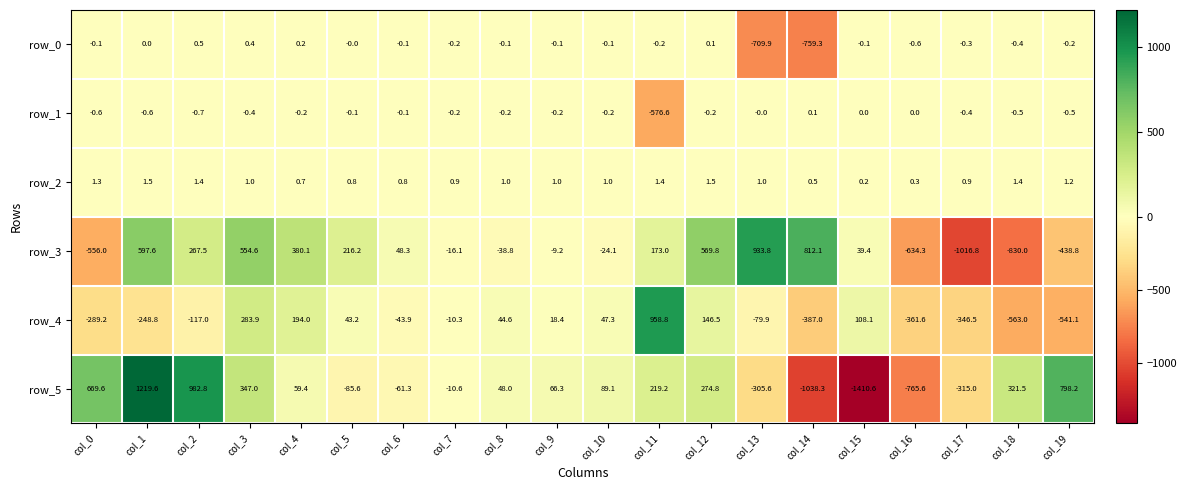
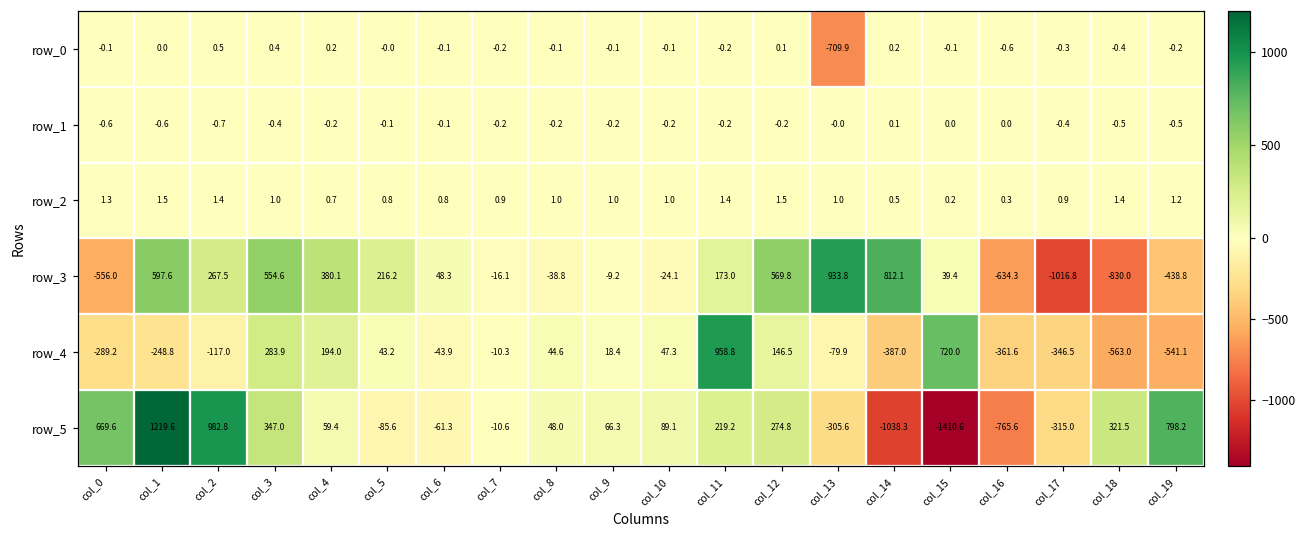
  {
    "row_0": {
      "col_0": -0.1,
      "col_1": 0.0,
      "col_2": 0.5,
      "col_3": 0.4,
      "col_4": 0.2,
      "col_5": -0.0,
      "col_6": -0.1,
      "col_7": -0.2,
      "col_8": -0.1,
      "col_9": -0.1,
      "col_10": -0.1,
      "col_11": -0.2,
      "col_12": 0.1,
      "col_13": -709.9,
-     "col_14": -759.3,
+     "col_14": 0.2,
      "col_15": -0.1,
      "col_16": -0.6,
      "col_17": -0.3,
      "col_18": -0.4,
      "col_19": -0.2
    },
    "row_1": {
      "col_0": -0.6,
      "col_1": -0.6,
      "col_2": -0.7,
      "col_3": -0.4,
      "col_4": -0.2,
      "col_5": -0.1,
      "col_6": -0.1,
      "col_7": -0.2,
      "col_8": -0.2,
      "col_9": -0.2,
      "col_10": -0.2,
-     "col_11": -576.6,
+     "col_11": -0.2,
      "col_12": -0.2,
      "col_13": -0.0,
      "col_14": 0.1,
      "col_15": 0.0,
      "col_16": 0.0,
      "col_17": -0.4,
      "col_18": -0.5,
      "col_19": -0.5
    },
    "row_2": {
      "col_0": 1.3,
      "col_1": 1.5,
      "col_2": 1.4,
      "col_3": 1.0,
      "col_4": 0.7,
      "col_5": 0.8,
      "col_6": 0.8,
      "col_7": 0.9,
      "col_8": 1.0,
      "col_9": 1.0,
      "col_10": 1.0,
      "col_11": 1.4,
      "col_12": 1.5,
      "col_13": 1.0,
      "col_14": 0.5,
      "col_15": 0.2,
      "col_16": 0.3,
      "col_17": 0.9,
      "col_18": 1.4,
      "col_19": 1.2
    },
    "row_3": {
      "col_0": -556.0,
      "col_1": 597.6,
      "col_2": 267.5,
      "col_3": 554.6,
      "col_4": 380.1,
      "col_5": 216.2,
      "col_6": 48.3,
      "col_7": -16.1,
      "col_8": -38.8,
      "col_9": -9.2,
      "col_10": -24.1,
      "col_11": 173.0,
      "col_12": 569.8,
      "col_13": 933.8,
      "col_14": 812.1,
      "col_15": 39.4,
      "col_16": -634.3,
      "col_17": -1016.8,
      "col_18": -830.0,
      "col_19": -438.8
    },
    "row_4": {
      "col_0": -289.2,
      "col_1": -248.8,
      "col_2": -117.0,
      "col_3": 283.9,
      "col_4": 194.0,
      "col_5": 43.2,
      "col_6": -43.9,
      "col_7": -10.3,
      "col_8": 44.6,
      "col_9": 18.4,
      "col_10": 47.3,
      "col_11": 958.8,
      "col_12": 146.5,
      "col_13": -79.9,
      "col_14": -387.0,
-     "col_15": 108.1,
+     "col_15": 720.0,
      "col_16": -361.6,
      "col_17": -346.5,
      "col_18": -563.0,
      "col_19": -541.1
    },
    "row_5": {
      "col_0": 669.6,
      "col_1": 1219.6,
      "col_2": 982.8,
      "col_3": 347.0,
      "col_4": 59.4,
      "col_5": -85.6,
      "col_6": -61.3,
      "col_7": -10.6,
      "col_8": 48.0,
      "col_9": 66.3,
      "col_10": 89.1,
      "col_11": 219.2,
      "col_12": 274.8,
      "col_13": -305.6,
      "col_14": -1038.3,
      "col_15": -1410.6,
      "col_16": -765.6,
      "col_17": -315.0,
      "col_18": 321.5,
      "col_19": 798.2
    }
  }
